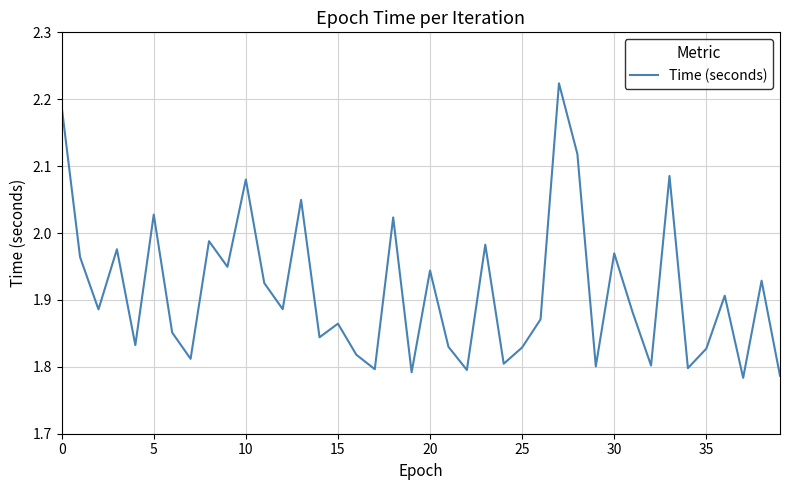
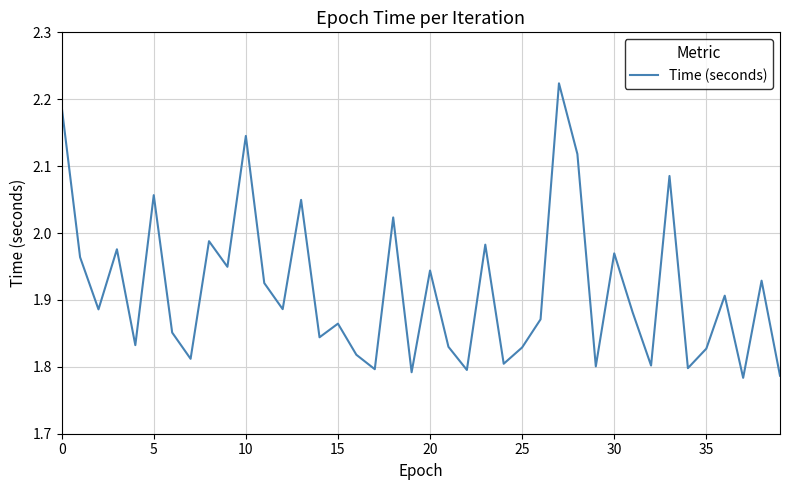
  {
    "0": 2.19,
-   "5": 2.03,
-   "10": 2.08,
+   "5": 2.06,
+   "10": 2.15,
    "15": 1.86,
    "20": 1.94,
    "25": 1.83,
    "30": 1.97,
    "35": 1.83
  }
